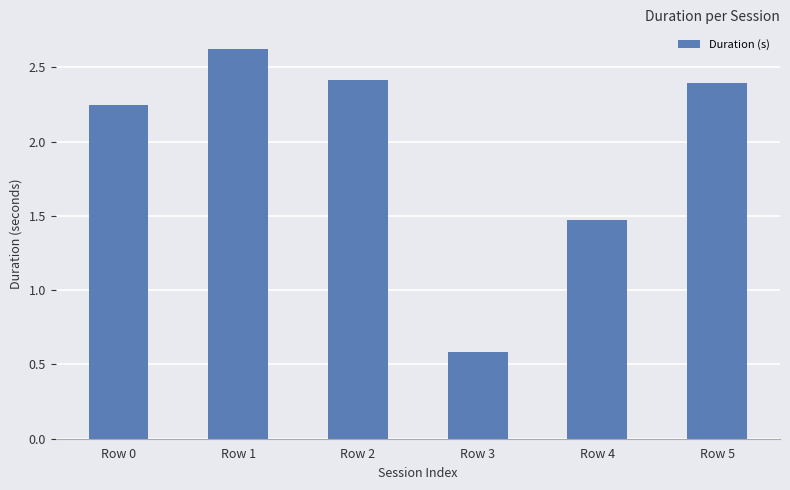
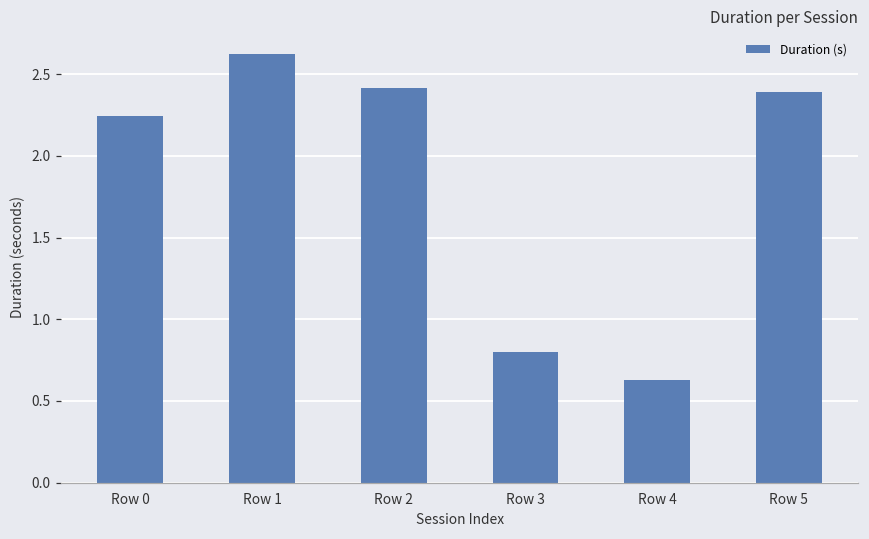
  {
    "Row 0": 2.24,
    "Row 1": 2.63,
    "Row 2": 2.42,
-   "Row 3": 0.59,
-   "Row 4": 1.47,
+   "Row 3": 0.80,
+   "Row 4": 0.63,
    "Row 5": 2.39
  }
